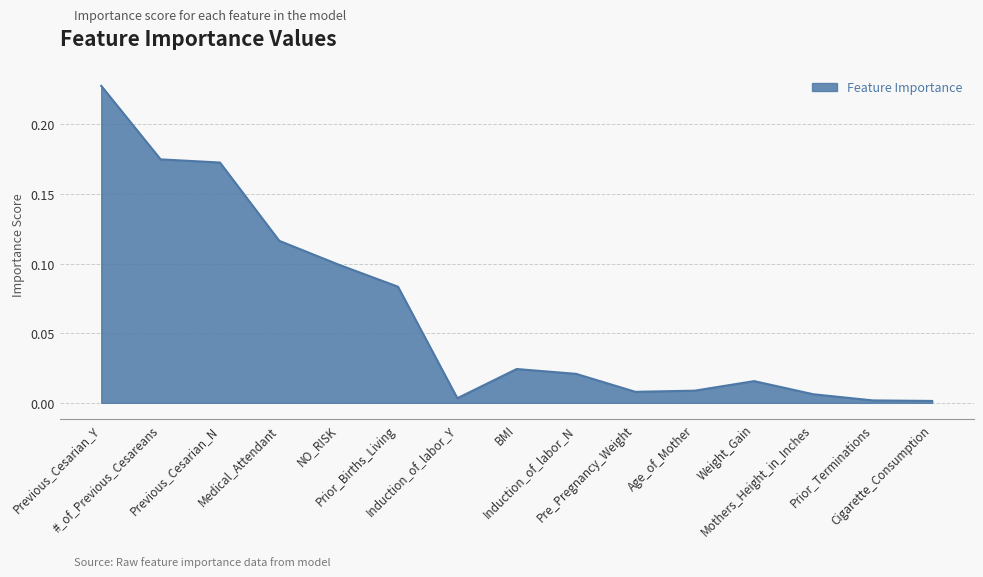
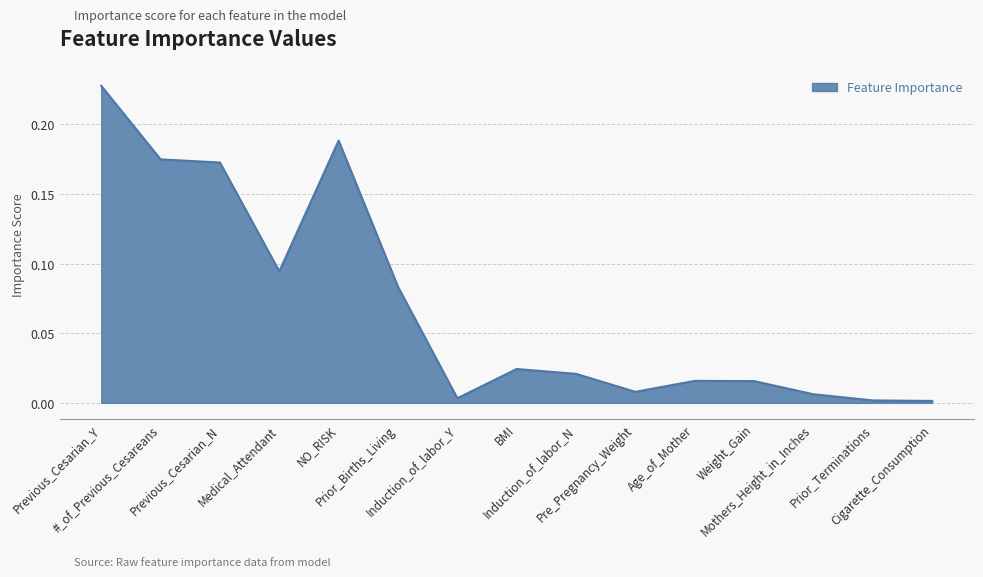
  {
    "Previous_Cesarian_Y": 0.228,
    "#_of_Previous_Cesareans": 0.175,
    "Previous_Cesarian_N": 0.173,
-   "Medical_Attendant": 0.116,
-   "NO_RISK": 0.099,
+   "Medical_Attendant": 0.094,
+   "NO_RISK": 0.188,
    "Prior_Births_Living": 0.083,
    "Induction_of_labor_Y": 0.003,
    "BMI": 0.024,
    "Induction_of_labor_N": 0.021,
    "Pre_Pregnancy_Weight": 0.008,
-   "Age_of_Mother": 0.009,
+   "Age_of_Mother": 0.016,
    "Weight_Gain": 0.016,
    "Mothers_Height_in_Inches": 0.006,
    "Prior_Terminations": 0.002,
    "Cigarette_Consumption": 0.001
  }
